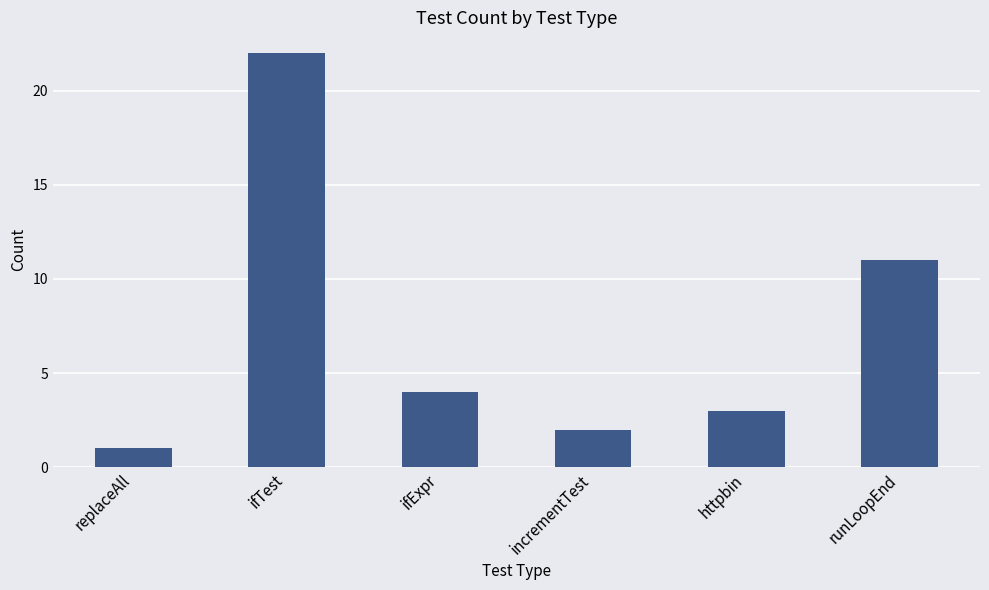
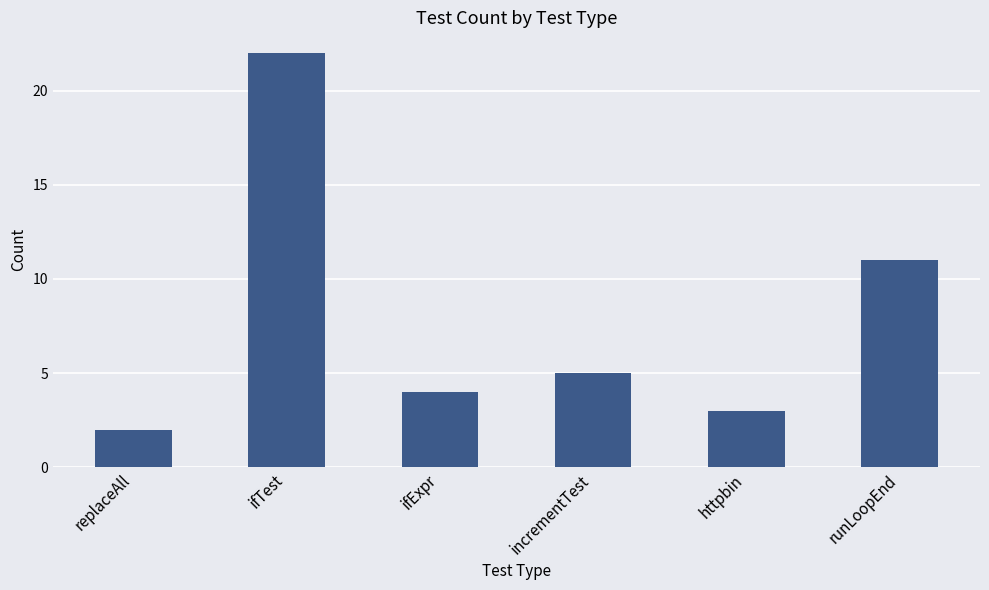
  {
-   "replaceAll": 1,
+   "replaceAll": 2,
    "ifTest": 22,
    "ifExpr": 4,
-   "incrementTest": 2,
+   "incrementTest": 5,
    "httpbin": 3,
    "runLoopEnd": 11
  }
